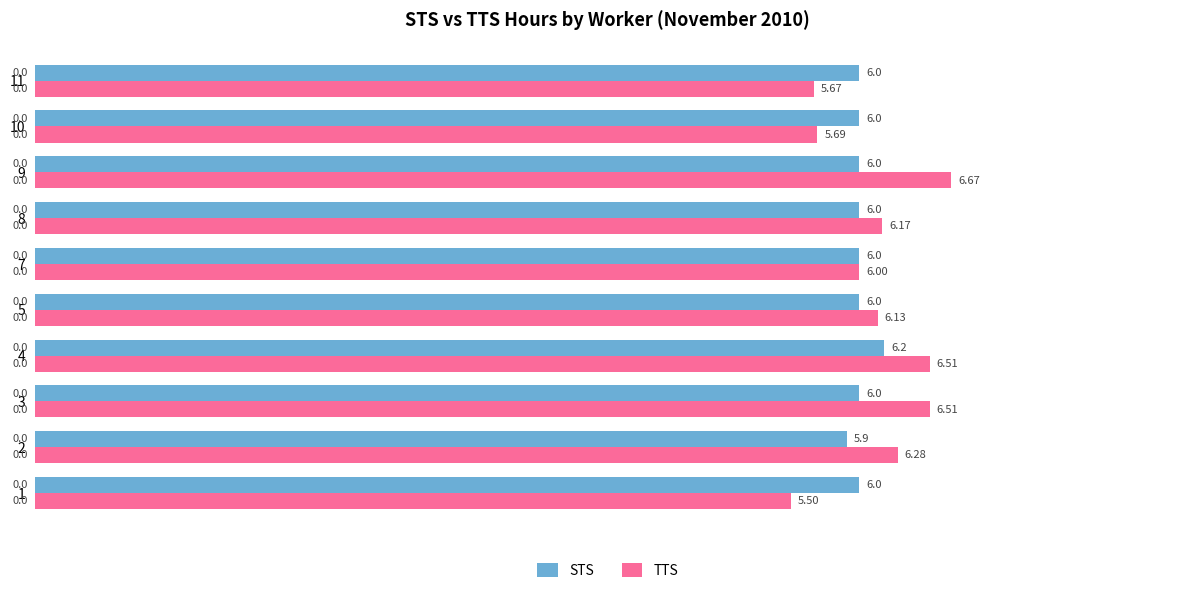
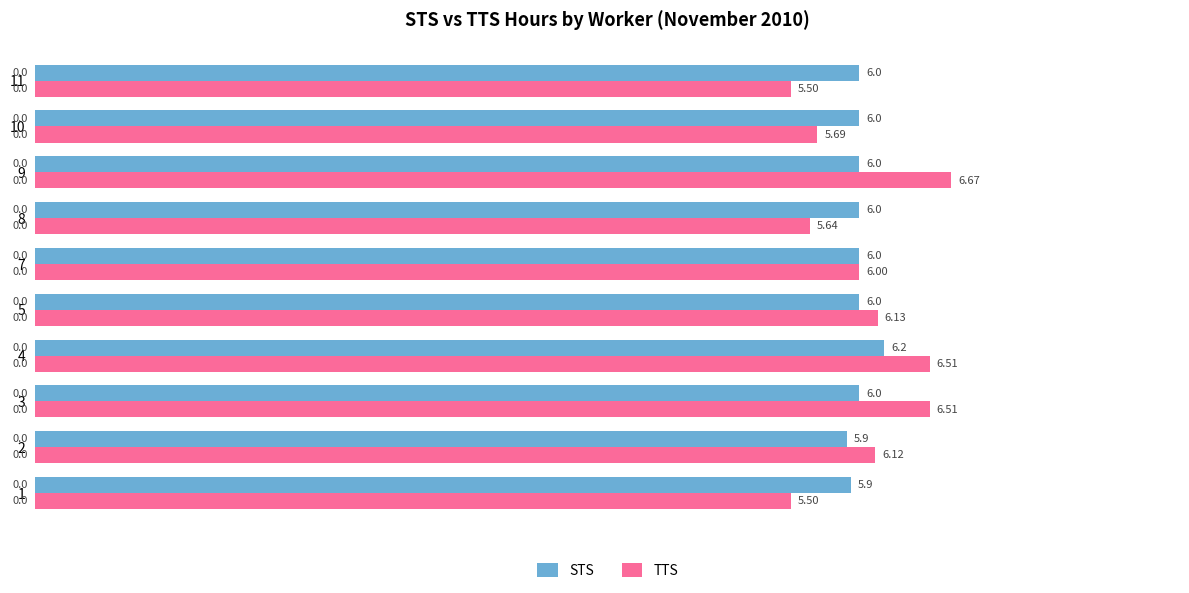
  {
    "STS": {
      "11": 6.0,
      "10": 6.0,
      "9": 6.0,
      "8": 6.0,
      "7": 6.0,
      "5": 6.0,
      "4": 6.2,
      "3": 6.0,
      "2": 5.9,
-     "1": 6.0
+     "1": 5.9
    },
    "TTS": {
-     "11": 5.67,
+     "11": 5.50,
      "10": 5.69,
      "9": 6.67,
-     "8": 6.17,
+     "8": 5.64,
      "7": 6.00,
      "5": 6.13,
      "4": 6.51,
      "3": 6.51,
-     "2": 6.28,
+     "2": 6.12,
      "1": 5.50
    }
  }
